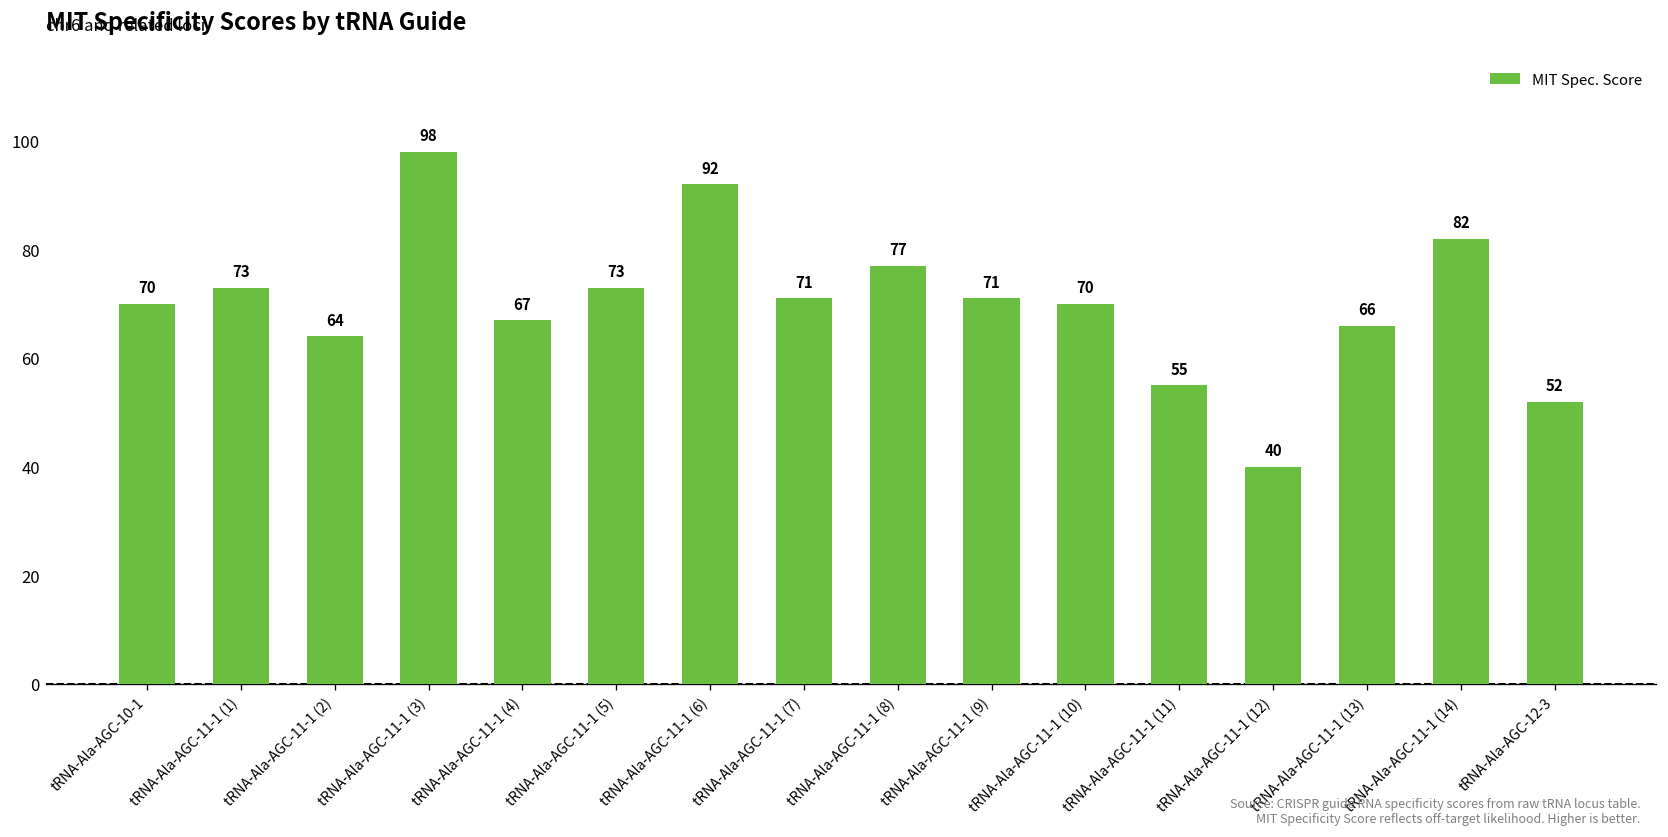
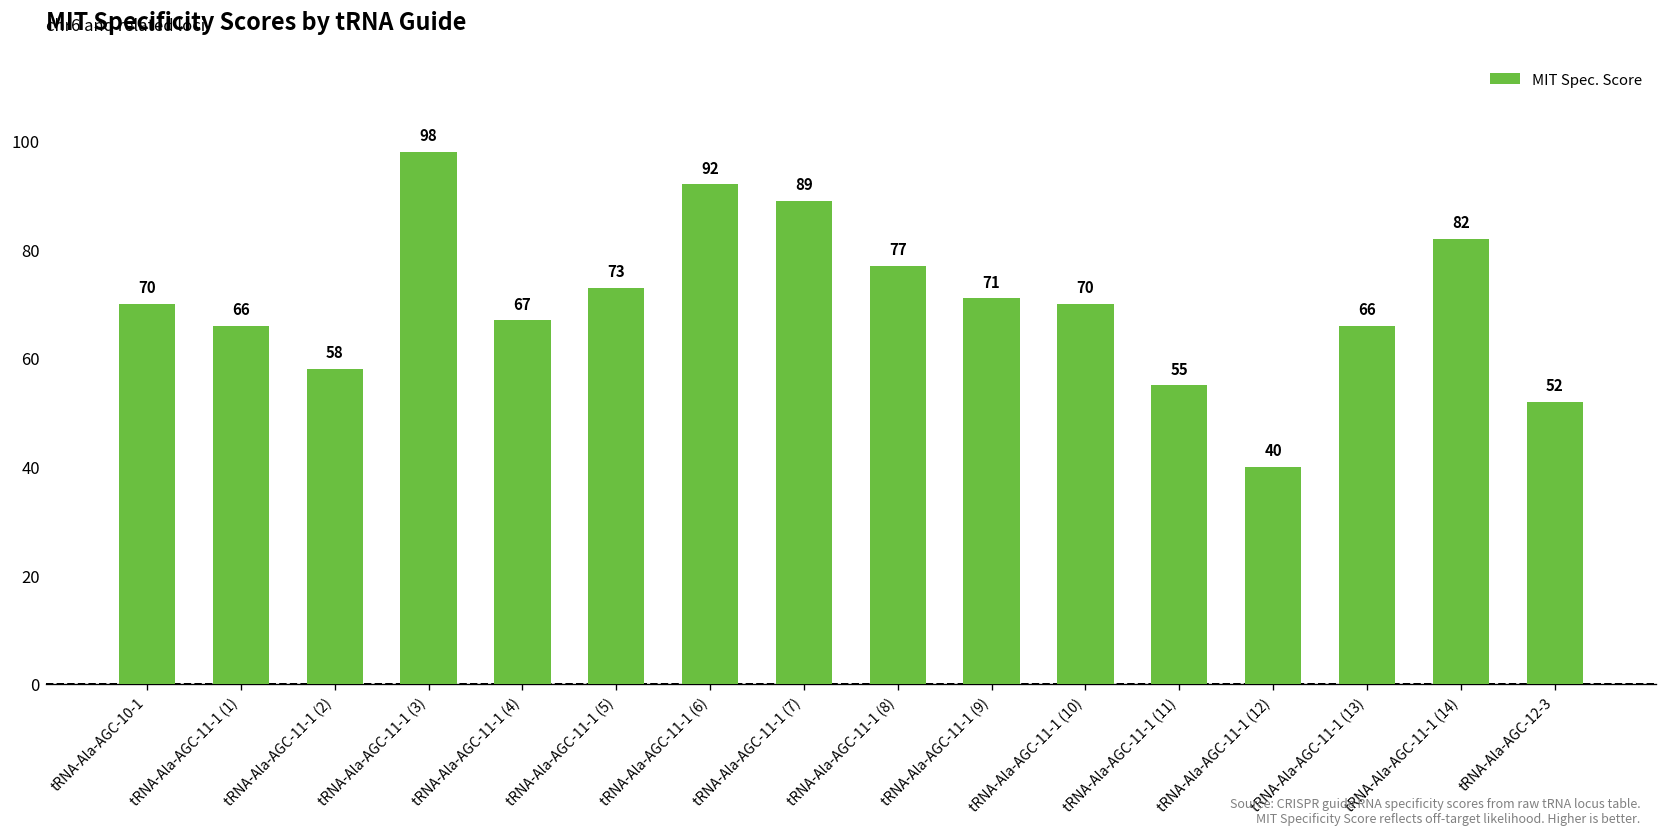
  {
    "tRNA-Ala-AGC-10-1": 70,
-   "tRNA-Ala-AGC-11-1 (1)": 73,
-   "tRNA-Ala-AGC-11-1 (2)": 64,
+   "tRNA-Ala-AGC-11-1 (1)": 66,
+   "tRNA-Ala-AGC-11-1 (2)": 58,
    "tRNA-Ala-AGC-11-1 (3)": 98,
    "tRNA-Ala-AGC-11-1 (4)": 67,
    "tRNA-Ala-AGC-11-1 (5)": 73,
    "tRNA-Ala-AGC-11-1 (6)": 92,
-   "tRNA-Ala-AGC-11-1 (7)": 71,
+   "tRNA-Ala-AGC-11-1 (7)": 89,
    "tRNA-Ala-AGC-11-1 (8)": 77,
    "tRNA-Ala-AGC-11-1 (9)": 71,
    "tRNA-Ala-AGC-11-1 (10)": 70,
    "tRNA-Ala-AGC-11-1 (11)": 55,
    "tRNA-Ala-AGC-11-1 (12)": 40,
    "tRNA-Ala-AGC-11-1 (13)": 66,
    "tRNA-Ala-AGC-11-1 (14)": 82,
    "tRNA-Ala-AGC-12-3": 52
  }
